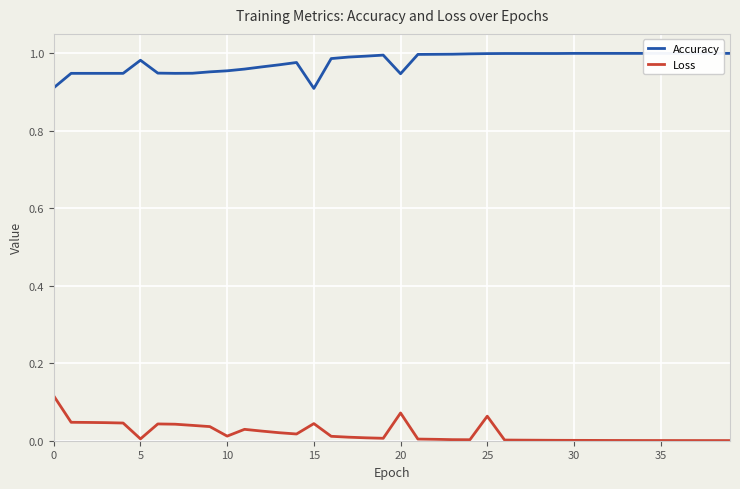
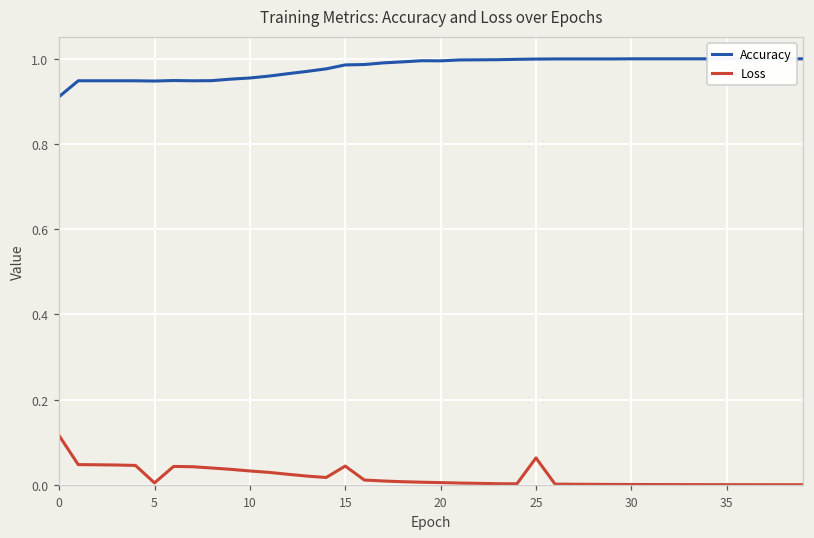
  {
    "Accuracy": {
      "0": 0.91,
-     "5": 0.98,
+     "5": 0.95,
      "10": 0.95,
-     "15": 0.91,
-     "20": 0.95,
+     "15": 0.99,
+     "20": 0.99,
      "25": 1.00,
      "30": 1.00
    },
    "Loss": {
      "0": 0.12,
      "5": 0.00,
-     "10": 0.01,
+     "10": 0.03,
      "15": 0.04,
-     "20": 0.07,
+     "20": 0.01,
      "25": 0.06,
      "30": 0.00,
      "35": 0.00
    }
  }
